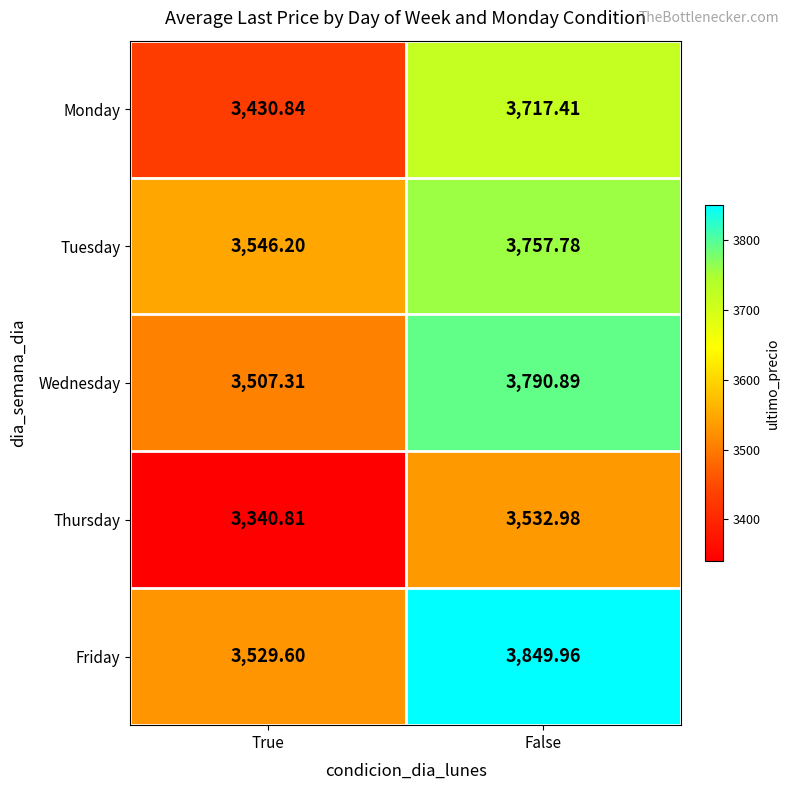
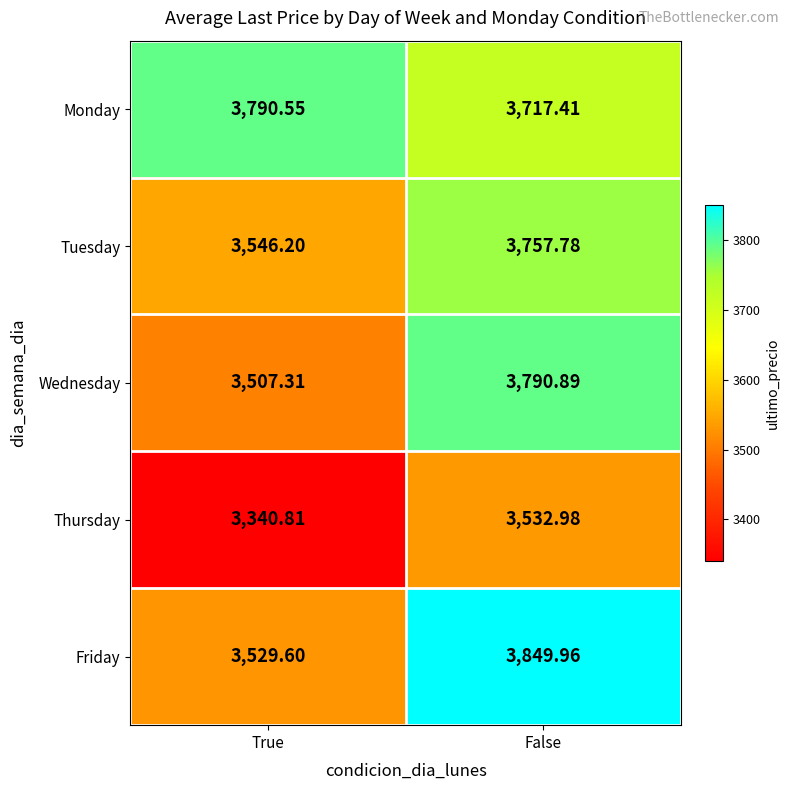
  {
    "Monday": {
-     "True": "3,430.84",
+     "True": "3,790.55",
      "False": "3,717.41"
    },
    "Tuesday": {
      "True": "3,546.20",
      "False": "3,757.78"
    },
    "Wednesday": {
      "True": "3,507.31",
      "False": "3,790.89"
    },
    "Thursday": {
      "True": "3,340.81",
      "False": "3,532.98"
    },
    "Friday": {
      "True": "3,529.60",
      "False": "3,849.96"
    }
  }
